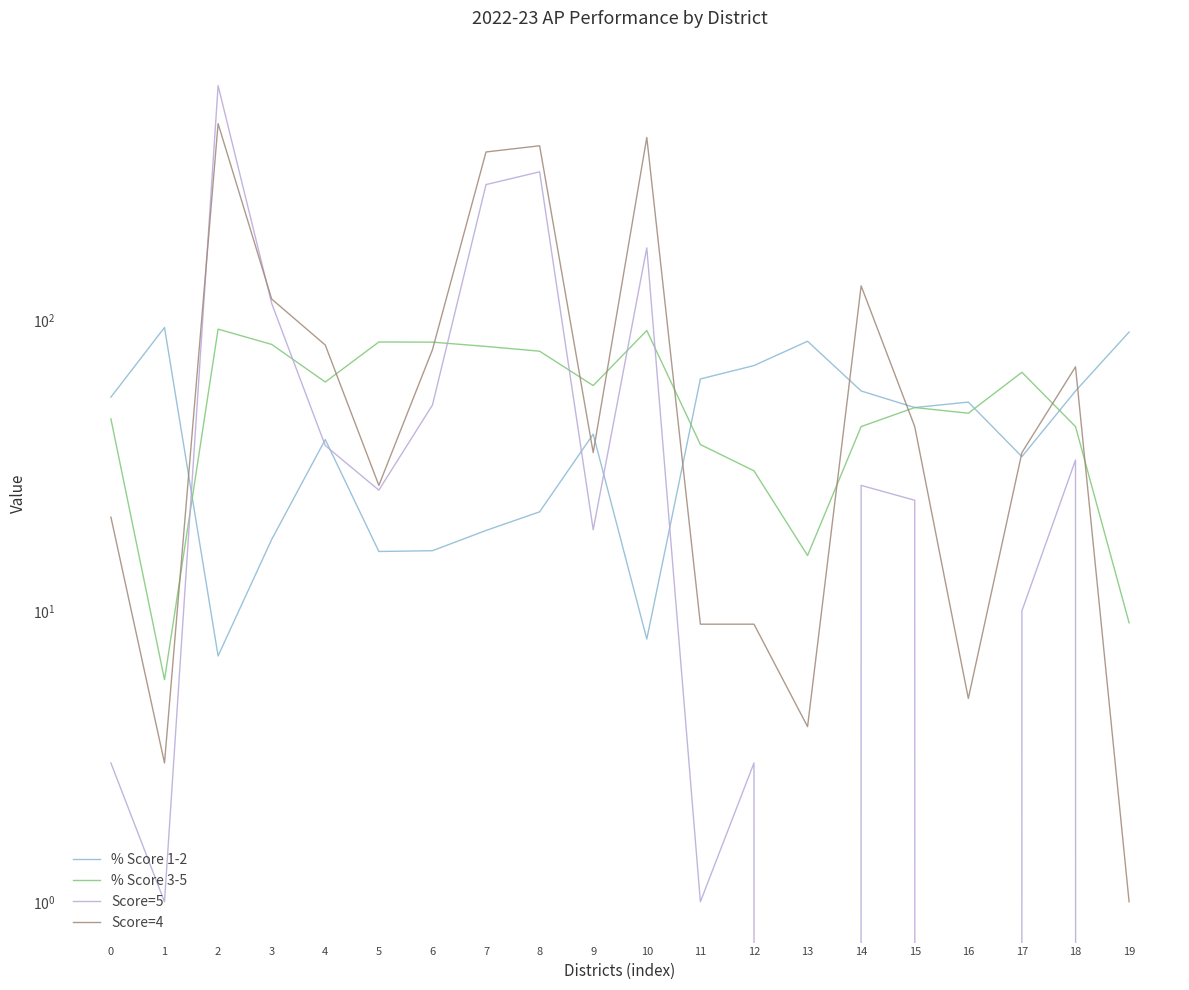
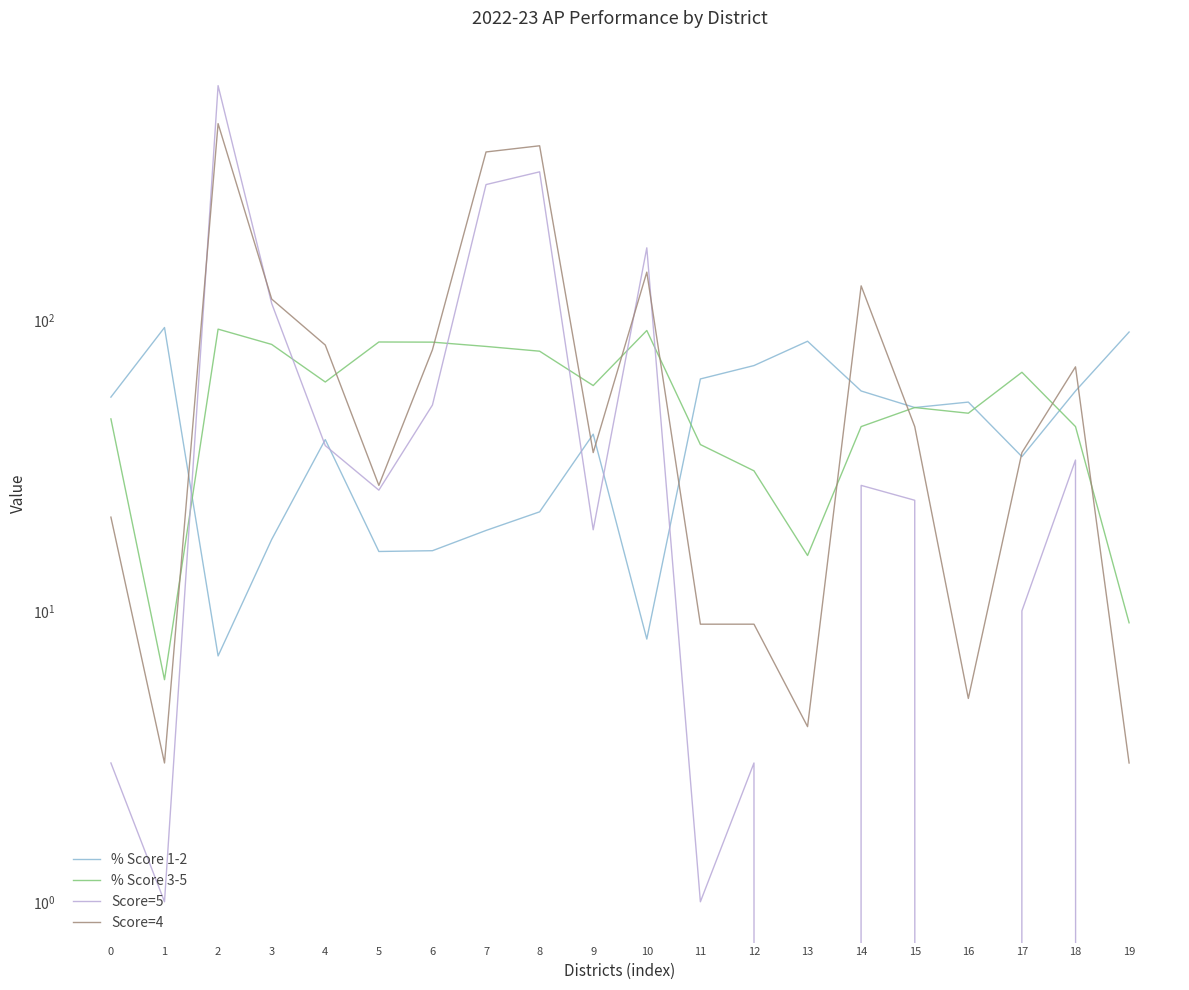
  {
    "% Score 3-5": {
      "0": 46,
      "1": 5.8,
      "2": 93,
      "3": 82,
      "4": 61,
      "5": 84,
      "6": 84,
      "7": 81,
      "8": 78,
      "9": 60,
      "10": 92,
      "11": 37,
      "12": 30,
      "13": 16,
      "14": 43,
      "16": 48,
      "17": 66,
      "18": 43,
      "19": 9
    },
    "Score=4": {
      "0": 21,
      "1": 3,
      "2": 470,
      "3": 118,
      "4": 82,
      "5": 27,
      "6": 79,
      "7": 380,
      "8": 400,
      "9": 35,
-     "10": 420,
+     "10": 150,
      "11": 9,
      "12": 9,
      "13": 4,
      "14": 130,
      "15": 43,
      "16": 5,
      "17": 35,
      "18": 69,
-     "19": 1
+     "19": 3
    }
  }
